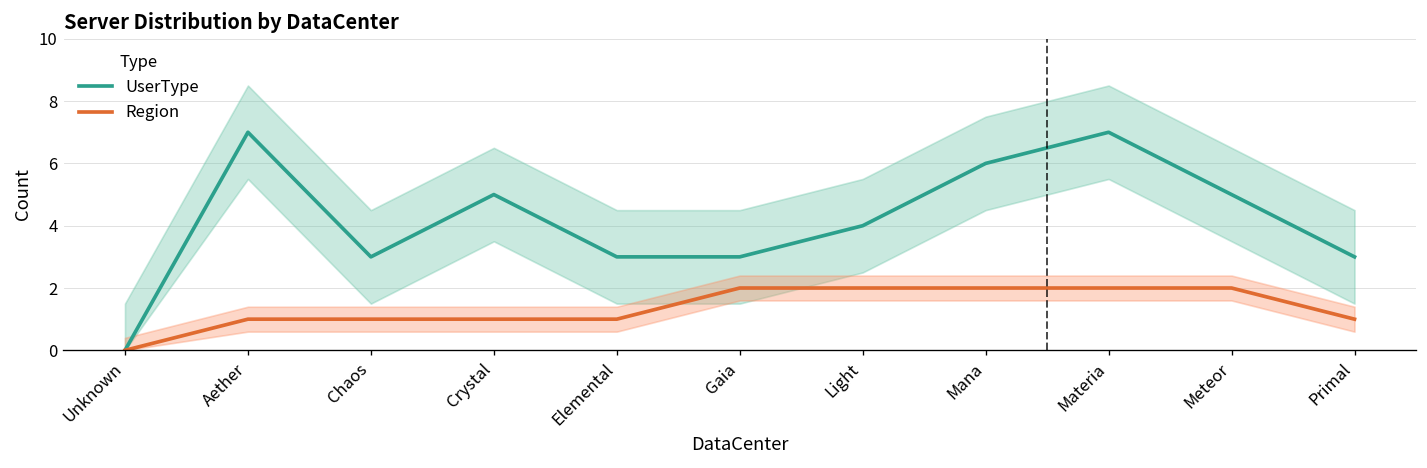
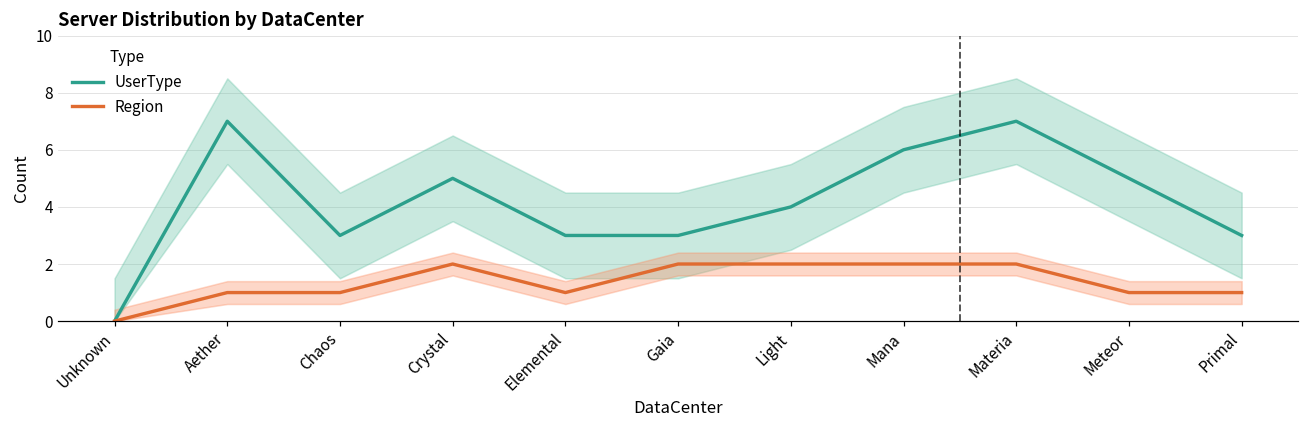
  {
    "UserType": {
      "Aether": 7,
      "Chaos": 3,
      "Crystal": 5,
      "Elemental": 3,
      "Gaia": 3,
      "Light": 4,
      "Mana": 6,
      "Materia": 7,
      "Meteor": 5,
      "Primal": 3
    },
    "Region": {
      "Aether": 1,
      "Chaos": 1,
-     "Crystal": 1,
+     "Crystal": 2,
      "Elemental": 1,
      "Gaia": 2,
      "Light": 2,
      "Mana": 2,
      "Materia": 2,
-     "Meteor": 2,
+     "Meteor": 1,
      "Primal": 1
    }
  }
